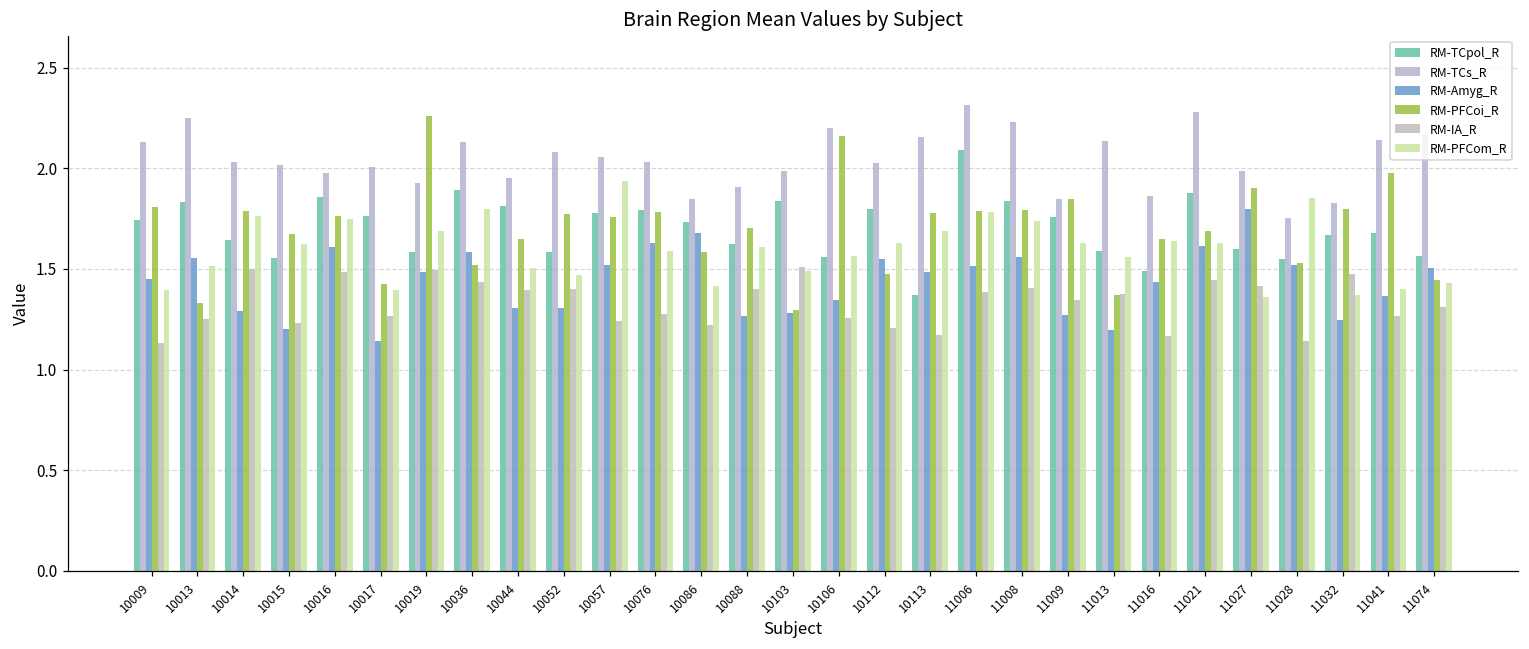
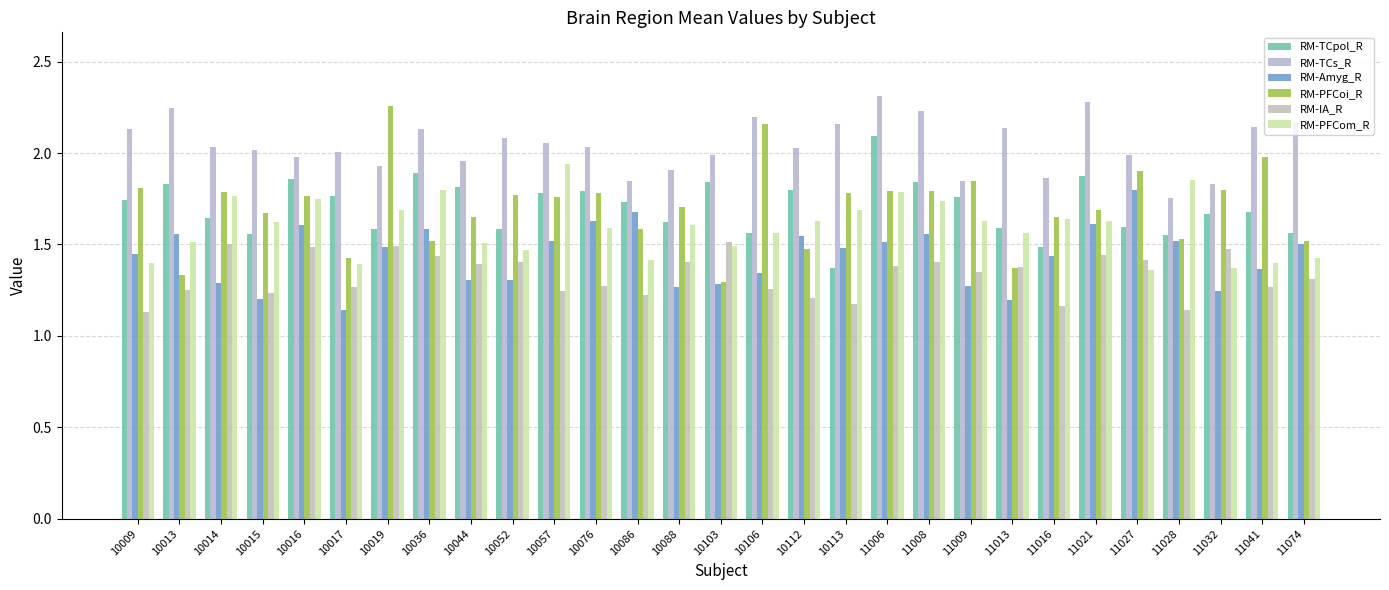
  {
    "RM-PFCoi_R": {
      "10009": 1.81,
      "10013": 1.33,
      "10014": 1.79,
      "10015": 1.67,
      "10016": 1.76,
      "10017": 1.42,
      "10019": 2.26,
      "10036": 1.52,
      "10044": 1.65,
      "10052": 1.77,
      "10057": 1.76,
      "10076": 1.78,
      "10086": 1.59,
      "10088": 1.71,
      "10103": 1.29,
      "10106": 2.16,
      "10112": 1.48,
      "10113": 1.78,
      "11006": 1.79,
      "11008": 1.79,
      "11009": 1.85,
      "11013": 1.37,
      "11016": 1.65,
      "11021": 1.69,
      "11027": 1.90,
      "11028": 1.53,
      "11032": 1.80,
      "11041": 1.98,
-     "11074": 1.44
+     "11074": 1.52
    }
  }
